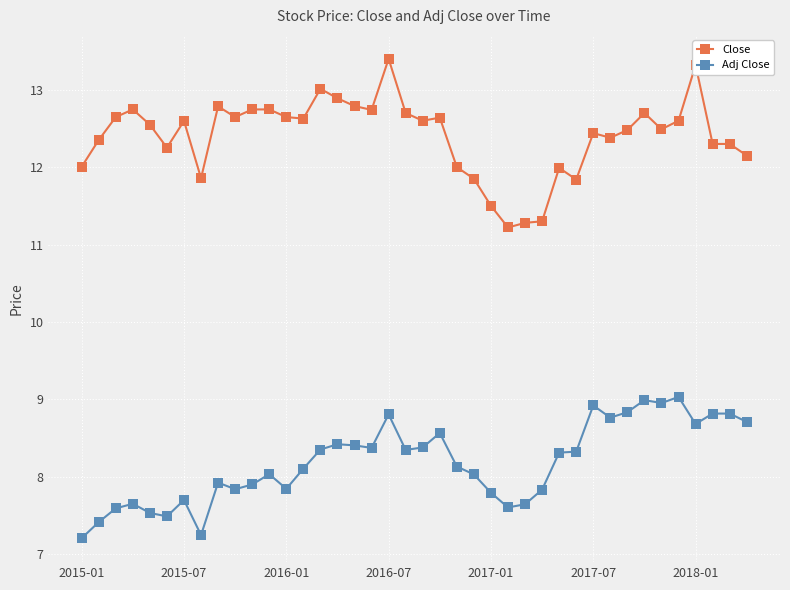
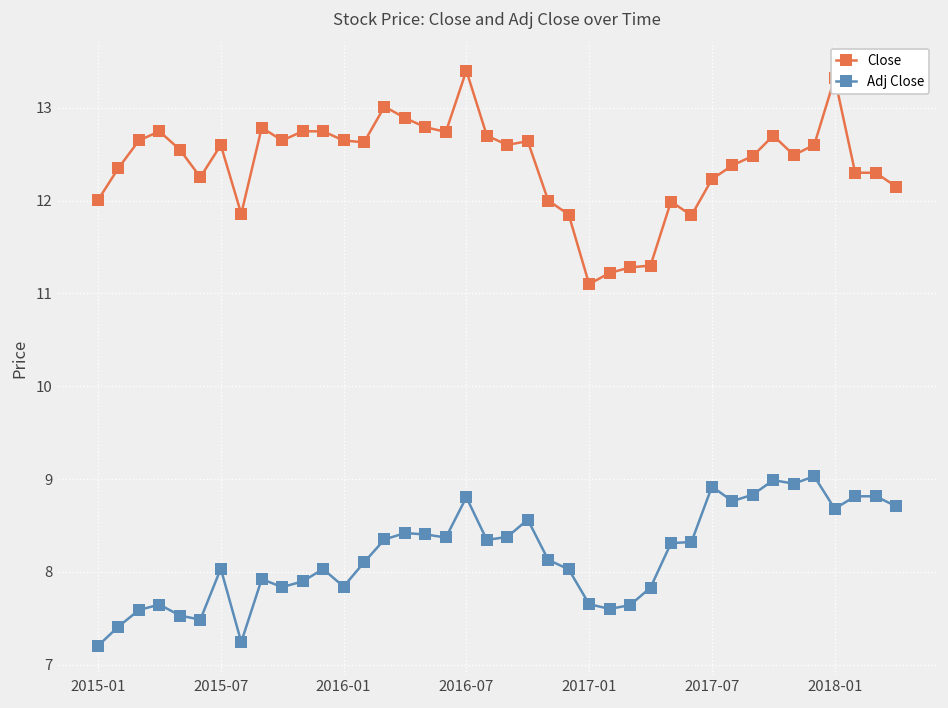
  {
    "Close": {
      "2015-01": 12.0,
      "2015-07": 12.6,
      "2016-01": 12.6,
      "2016-07": 13.4,
-     "2017-01": 11.5,
-     "2017-07": 12.4
+     "2017-01": 11.1,
+     "2017-07": 12.2
    },
    "Adj Close": {
      "2015-01": 7.2,
-     "2015-07": 7.7,
+     "2015-07": 8.0,
      "2016-01": 7.8,
      "2016-07": 8.8,
-     "2017-01": 7.8,
+     "2017-01": 7.7,
      "2017-07": 8.9,
      "2018-01": 8.7
    }
  }
